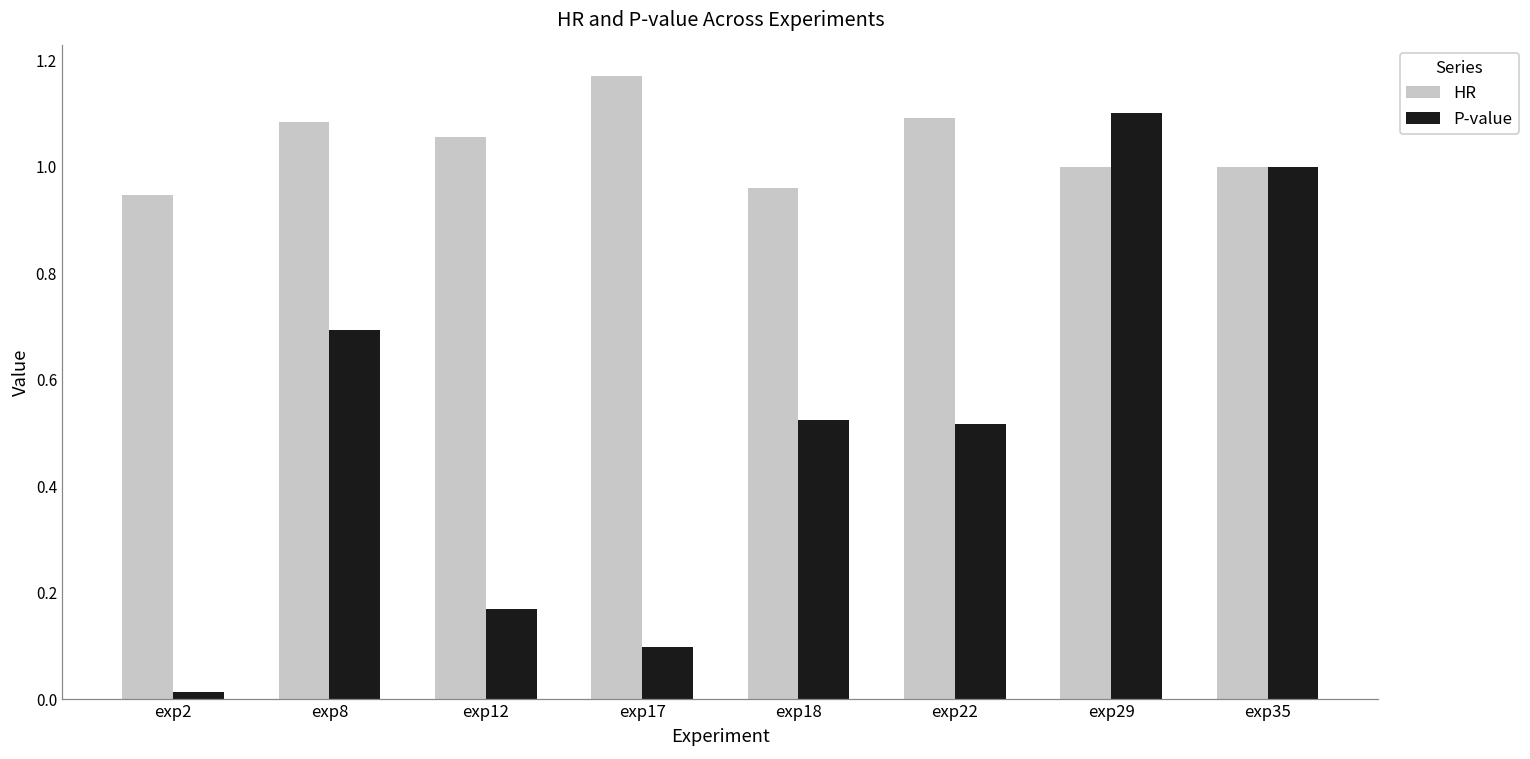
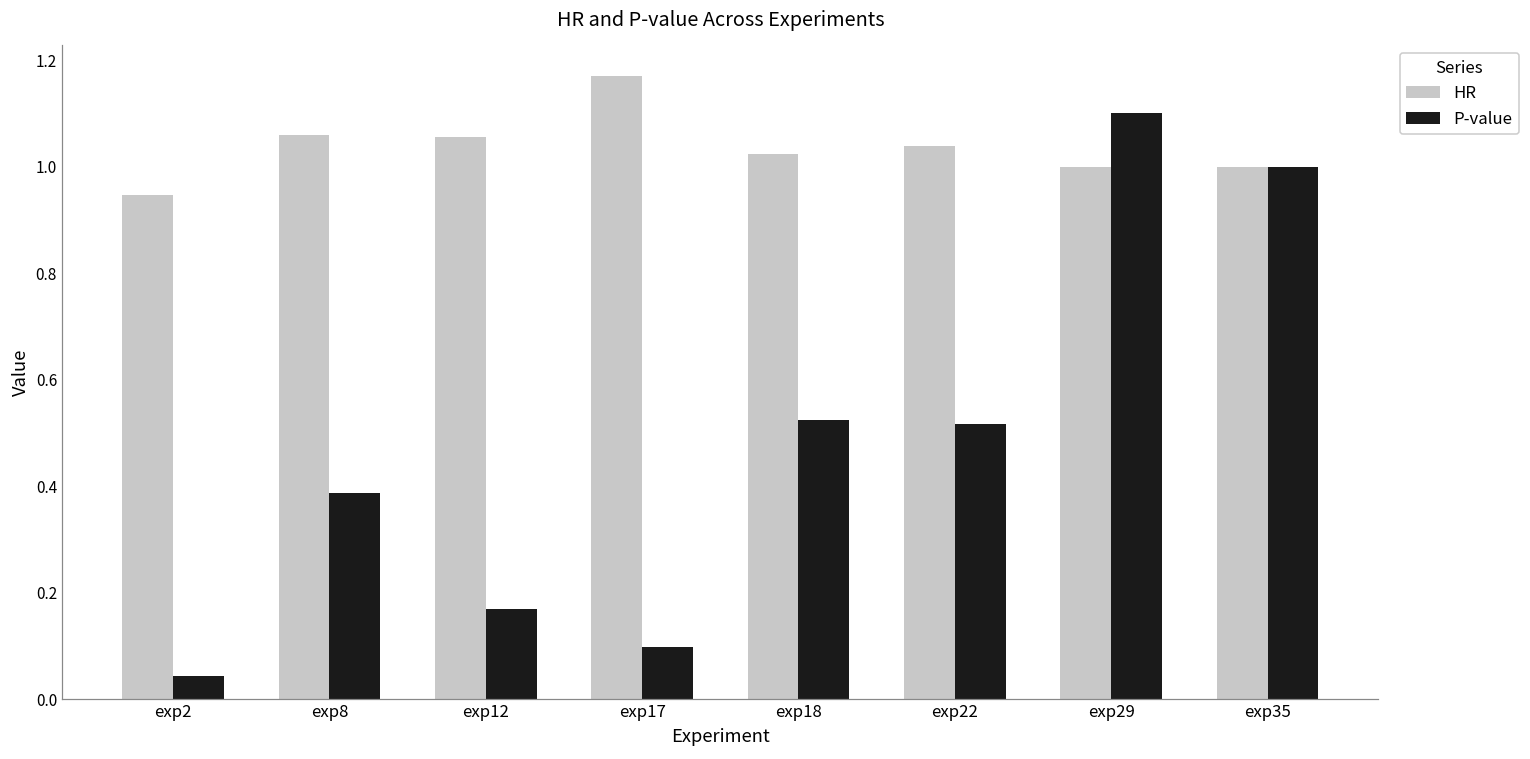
  {
    "HR": {
      "exp2": 0.95,
-     "exp8": 1.08,
+     "exp8": 1.06,
      "exp12": 1.06,
      "exp17": 1.17,
-     "exp18": 0.96,
-     "exp22": 1.09,
+     "exp18": 1.02,
+     "exp22": 1.04,
      "exp29": 1.00,
      "exp35": 1.00
    },
    "P-value": {
-     "exp2": 0.01,
-     "exp8": 0.69,
+     "exp2": 0.04,
+     "exp8": 0.39,
      "exp12": 0.17,
      "exp17": 0.10,
      "exp18": 0.52,
      "exp22": 0.52,
      "exp29": 1.10,
      "exp35": 1.00
    }
  }
